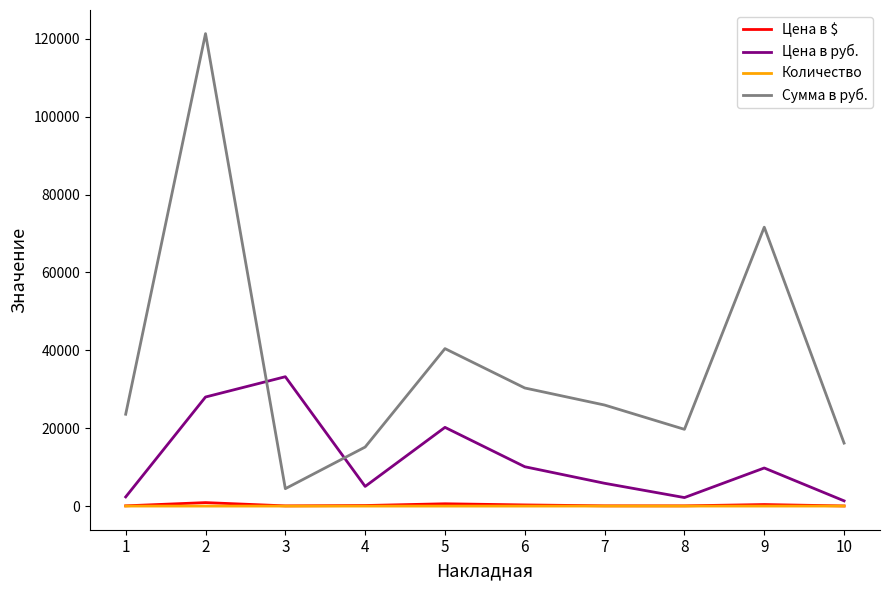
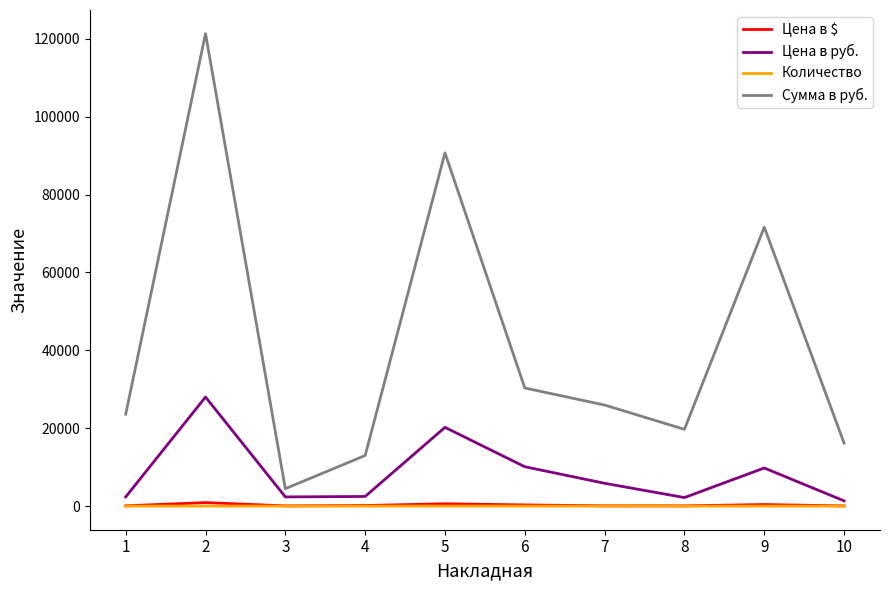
  {
    "Цена в $": {
      "2": 1000
    },
    "Цена в руб.": {
      "1": 2000,
      "2": 28000,
-     "3": 33000,
-     "4": 5000,
+     "3": 2000,
+     "4": 2000,
      "5": 20000,
      "6": 10000,
      "7": 6000,
      "8": 2000,
      "9": 10000,
      "10": 1000
    },
    "Количество": {
      "2": 0
    },
    "Сумма в руб.": {
      "1": 24000,
      "2": 121000,
      "3": 4000,
-     "4": 15000,
-     "5": 40000,
+     "4": 13000,
+     "5": 91000,
      "6": 30000,
      "7": 26000,
      "8": 20000,
      "9": 72000,
      "10": 16000
    }
  }
